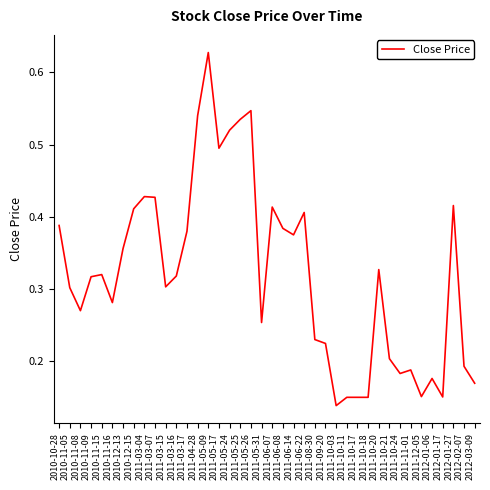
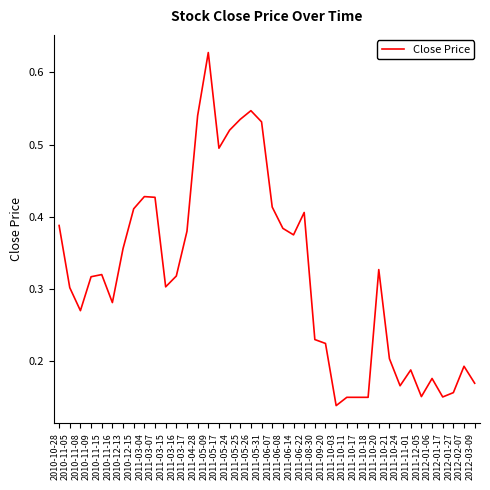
  {
    "2010-10-28": 0.39,
    "2010-11-05": 0.30,
    "2010-11-08": 0.27,
    "2010-11-09": 0.32,
    "2010-11-15": 0.32,
    "2010-11-16": 0.28,
    "2010-12-13": 0.36,
    "2010-12-15": 0.41,
    "2011-03-04": 0.43,
    "2011-03-07": 0.43,
    "2011-03-15": 0.30,
    "2011-03-16": 0.32,
    "2011-03-17": 0.38,
    "2011-04-28": 0.54,
    "2011-05-09": 0.63,
    "2011-05-17": 0.50,
    "2011-05-24": 0.52,
    "2011-05-25": 0.54,
    "2011-05-26": 0.55,
-   "2011-05-31": 0.25,
+   "2011-05-31": 0.53,
    "2011-06-07": 0.41,
    "2011-06-08": 0.38,
    "2011-06-14": 0.38,
    "2011-06-22": 0.41,
    "2011-08-30": 0.23,
    "2011-09-20": 0.22,
    "2011-10-03": 0.14,
    "2011-10-11": 0.15,
    "2011-10-17": 0.15,
    "2011-10-18": 0.15,
    "2011-10-20": 0.33,
    "2011-10-21": 0.20,
-   "2011-10-24": 0.18,
+   "2011-10-24": 0.17,
    "2011-11-01": 0.19,
    "2011-12-05": 0.15,
    "2012-01-06": 0.18,
    "2012-01-17": 0.15,
-   "2012-01-27": 0.42,
+   "2012-01-27": 0.16,
    "2012-02-07": 0.19,
    "2012-03-09": 0.17
  }
